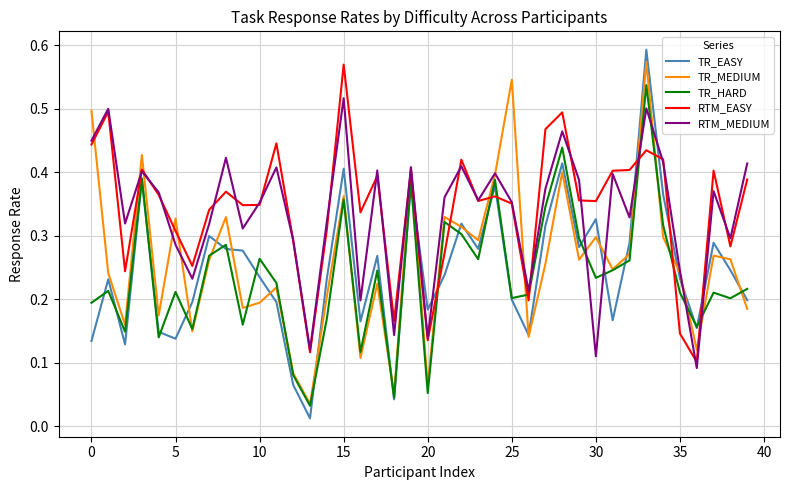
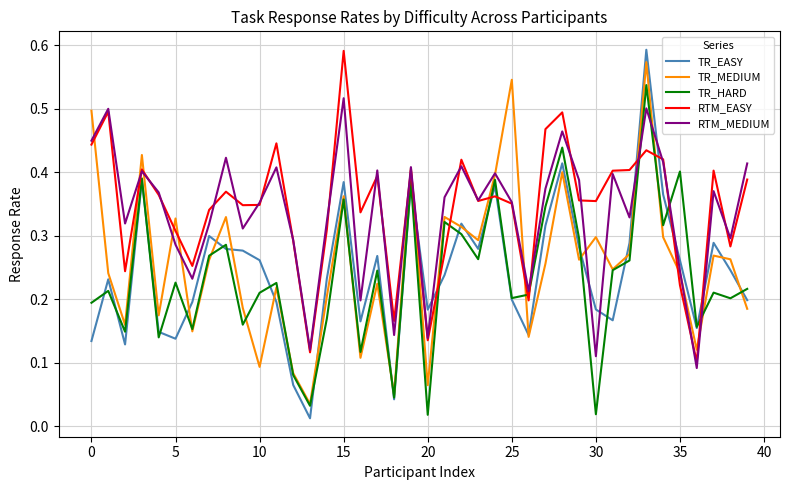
  {
    "TR_EASY": {
      "0": 0.13,
      "5": 0.14,
-     "10": 0.23,
-     "15": 0.41,
+     "10": 0.26,
+     "15": 0.38,
      "20": 0.18,
-     "30": 0.33,
-     "35": 0.23
+     "30": 0.18,
+     "35": 0.26
    },
    "TR_MEDIUM": {
      "0": 0.50,
      "5": 0.33,
-     "10": 0.19,
+     "10": 0.09,
      "15": 0.36,
      "20": 0.06,
      "25": 0.55,
      "30": 0.30
    },
    "TR_HARD": {
      "0": 0.19,
-     "5": 0.21,
-     "10": 0.26,
+     "5": 0.23,
+     "10": 0.21,
      "15": 0.36,
-     "20": 0.05,
-     "30": 0.23,
-     "35": 0.21
+     "20": 0.02,
+     "30": 0.02,
+     "35": 0.40
    },
    "RTM_EASY": {
      "0": 0.44,
      "5": 0.31,
-     "15": 0.57,
+     "15": 0.59,
      "30": 0.35,
-     "35": 0.15
+     "35": 0.22
    },
    "RTM_MEDIUM": {
      "0": 0.45,
      "5": 0.29,
      "15": 0.52,
      "30": 0.11
    }
  }
